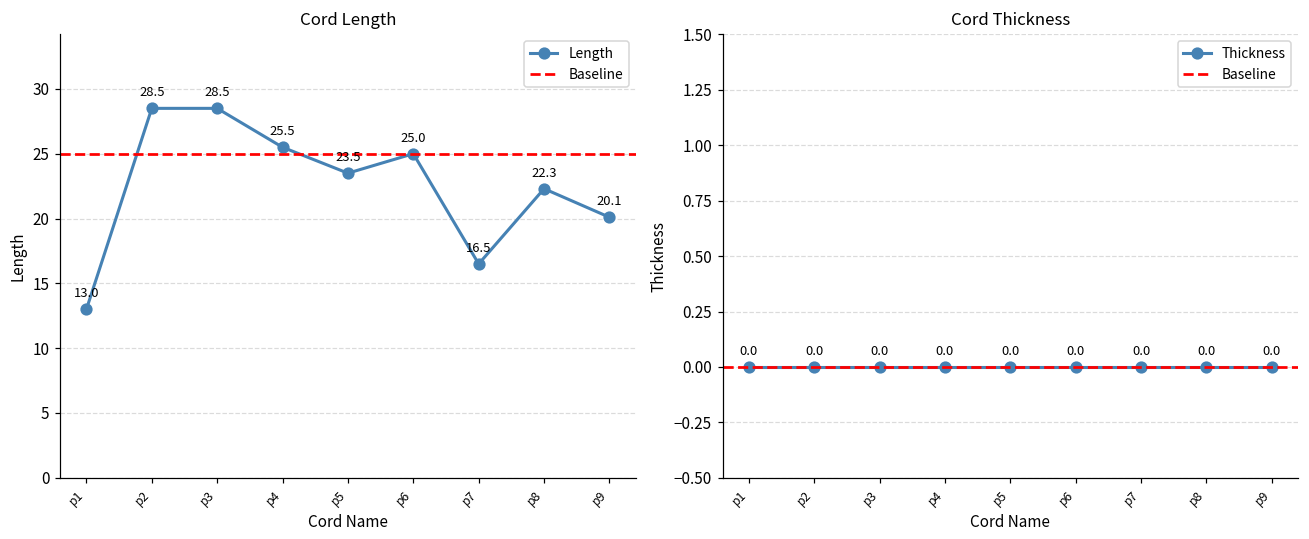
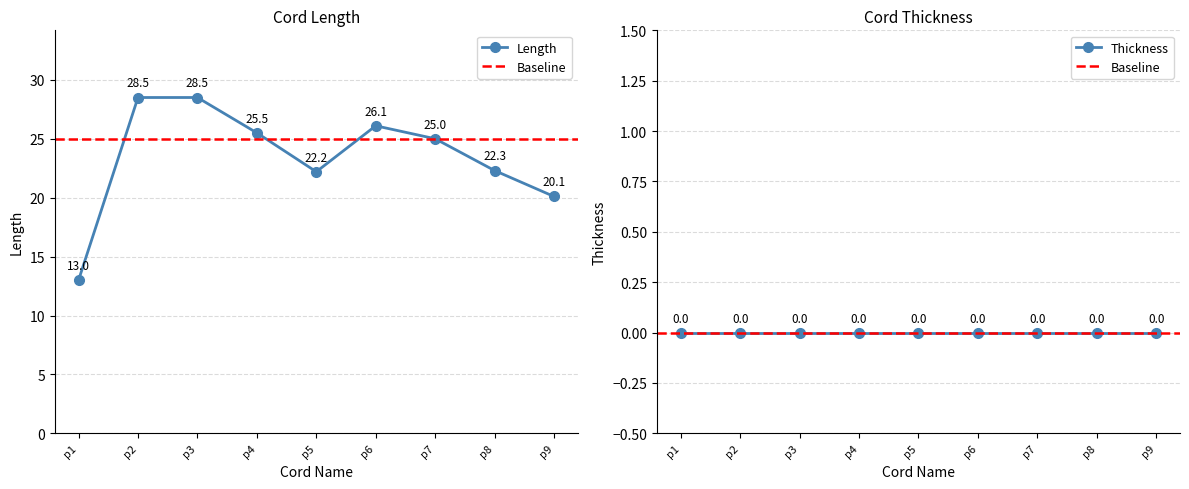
  {
    "Cord Length": {
      "p1": 13.0,
      "p2": 28.5,
      "p3": 28.5,
      "p4": 25.5,
-     "p5": 23.5,
-     "p6": 25.0,
-     "p7": 16.5,
+     "p5": 22.2,
+     "p6": 26.1,
+     "p7": 25.0,
      "p8": 22.3,
      "p9": 20.1
    },
    "Cord Thickness": {
      "p1": 0.0,
      "p2": 0.0,
      "p3": 0.0,
      "p4": 0.0,
      "p5": 0.0,
      "p6": 0.0,
      "p7": 0.0,
      "p8": 0.0,
      "p9": 0.0
    }
  }
